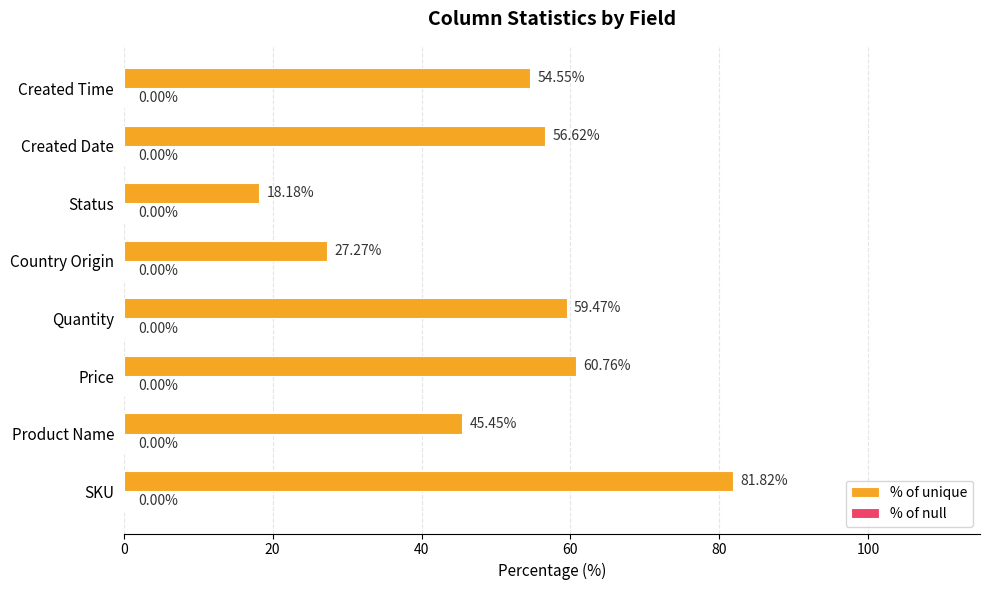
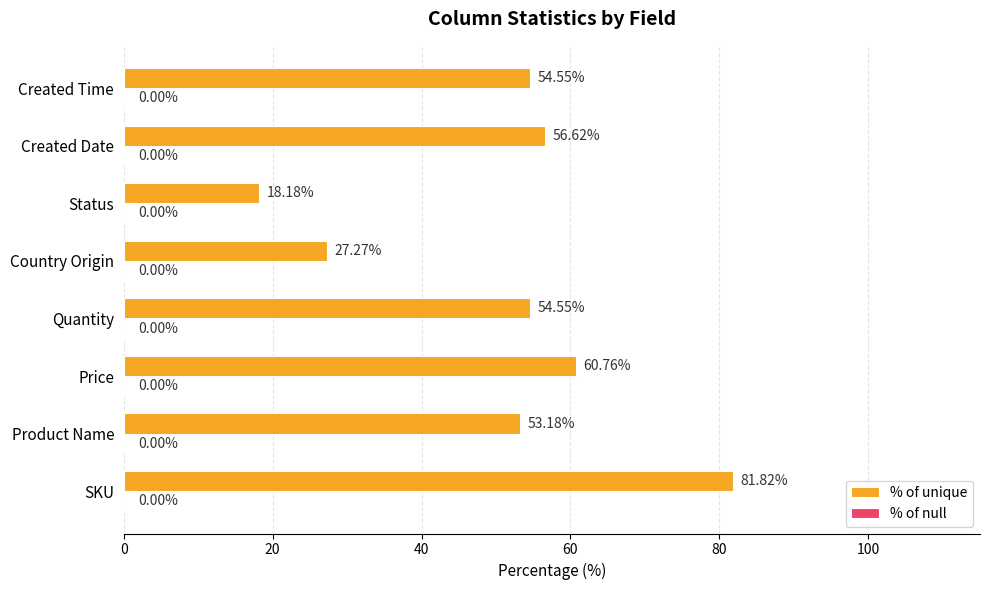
  {
    "% of unique": {
      "Created Time": "54.55%",
      "Created Date": "56.62%",
      "Status": "18.18%",
      "Country Origin": "27.27%",
-     "Quantity": "59.47%",
+     "Quantity": "54.55%",
      "Price": "60.76%",
-     "Product Name": "45.45%",
+     "Product Name": "53.18%",
      "SKU": "81.82%"
    },
    "% of null": {
      "Created Time": "0.00%",
      "Created Date": "0.00%",
      "Status": "0.00%",
      "Country Origin": "0.00%",
      "Quantity": "0.00%",
      "Price": "0.00%",
      "Product Name": "0.00%",
      "SKU": "0.00%"
    }
  }
